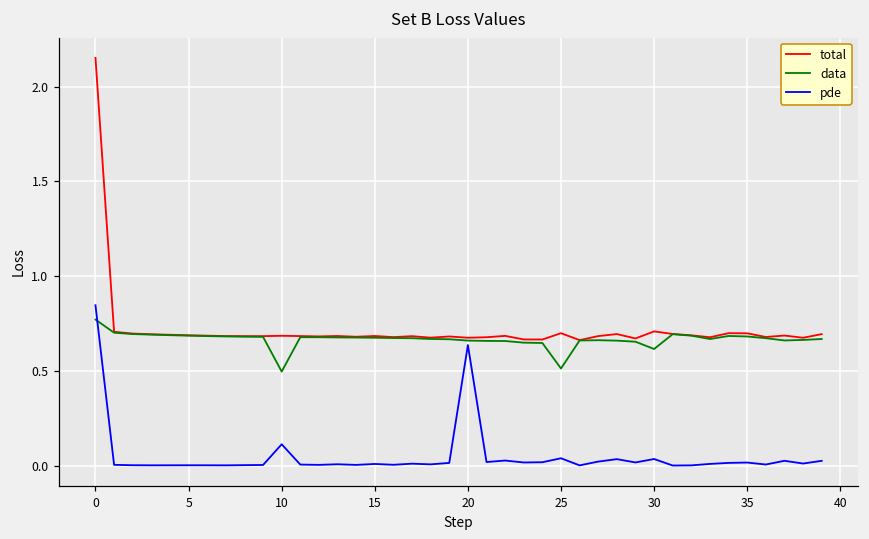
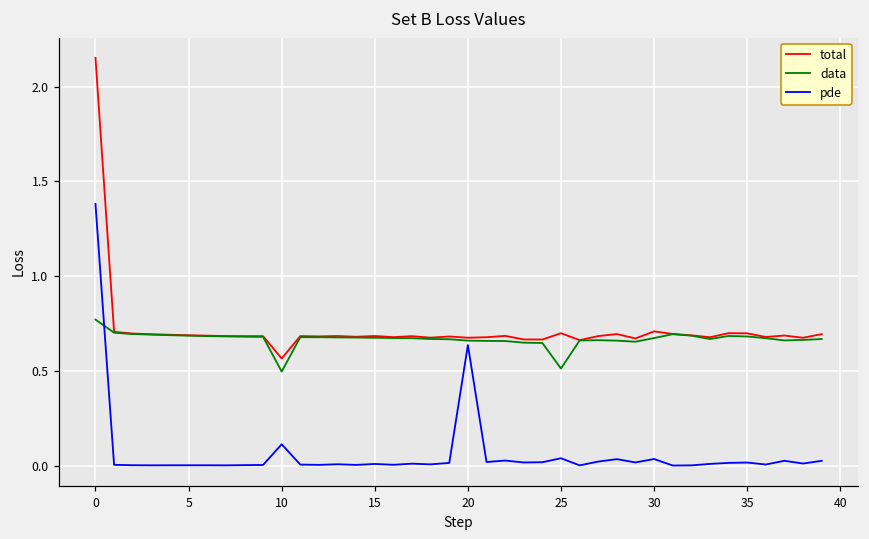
  {
    "total": {
      "0": 2.15,
-     "10": 0.69,
+     "10": 0.57,
      "20": 0.68,
      "25": 0.70,
      "30": 0.71,
      "35": 0.70
    },
    "data": {
      "0": 0.77,
      "10": 0.50,
      "20": 0.66,
      "25": 0.51,
-     "30": 0.62,
+     "30": 0.67,
      "35": 0.68
    },
    "pde": {
-     "0": 0.85,
+     "0": 1.38,
      "5": 0.00,
      "10": 0.11,
      "15": 0.01,
      "20": 0.64,
      "25": 0.04,
      "30": 0.04,
      "35": 0.02
    }
  }
